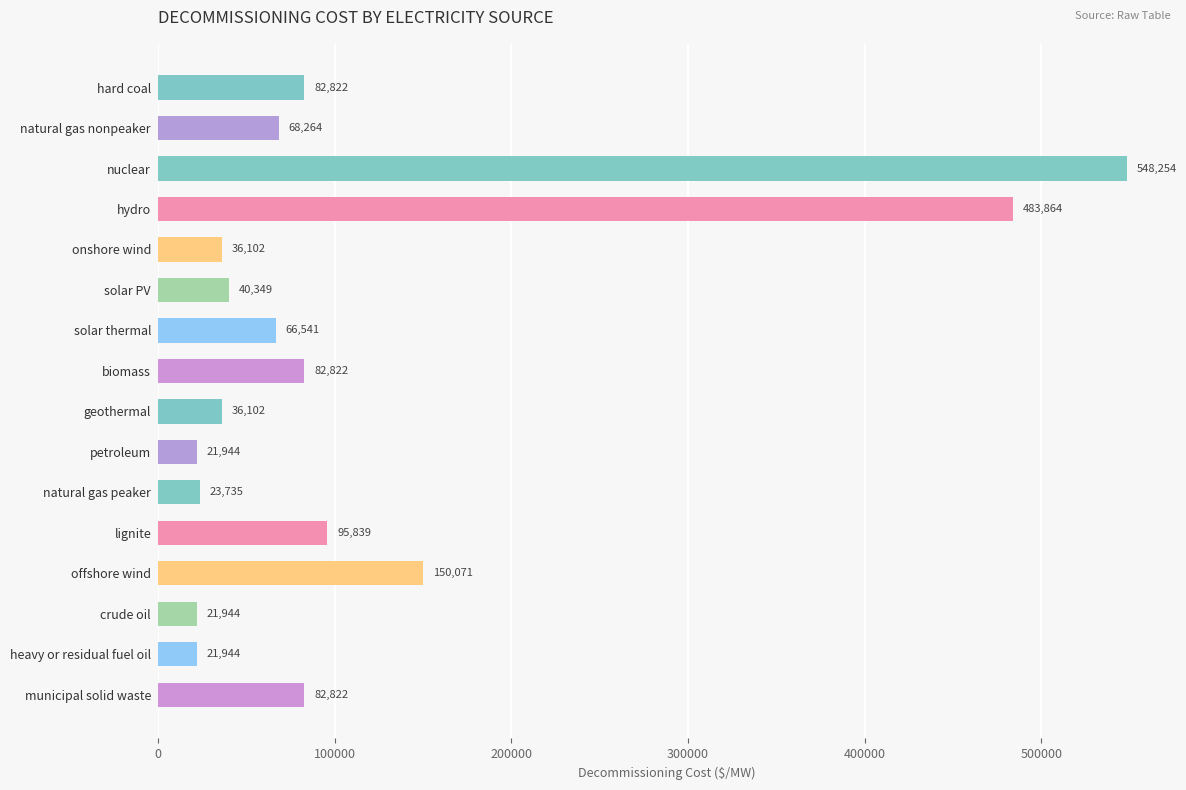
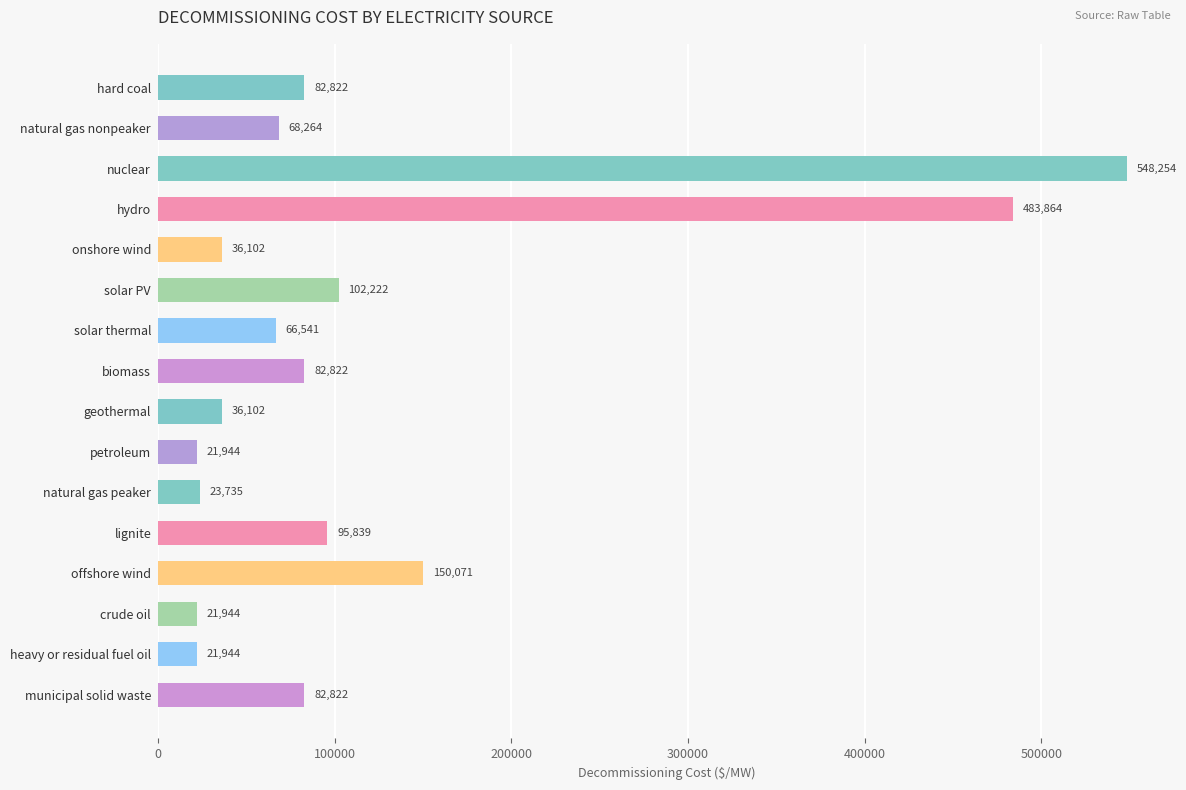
  {
    "hard coal": "82,822",
    "natural gas nonpeaker": "68,264",
    "nuclear": "548,254",
    "hydro": "483,864",
    "onshore wind": "36,102",
-   "solar PV": "40,349",
+   "solar PV": "102,222",
    "solar thermal": "66,541",
    "biomass": "82,822",
    "geothermal": "36,102",
    "petroleum": "21,944",
    "natural gas peaker": "23,735",
    "lignite": "95,839",
    "offshore wind": "150,071",
    "crude oil": "21,944",
    "heavy or residual fuel oil": "21,944",
    "municipal solid waste": "82,822"
  }
